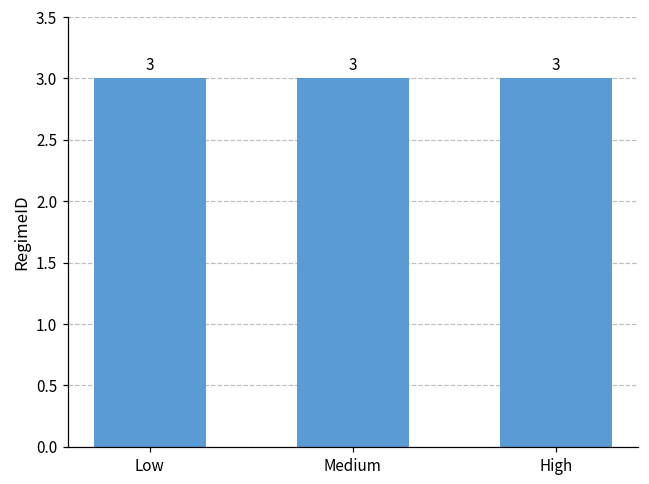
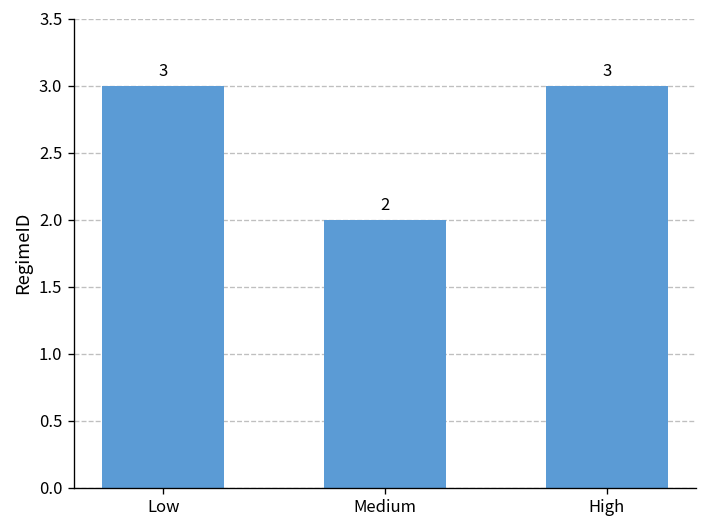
  {
    "Low": 3,
-   "Medium": 3,
+   "Medium": 2,
    "High": 3
  }
